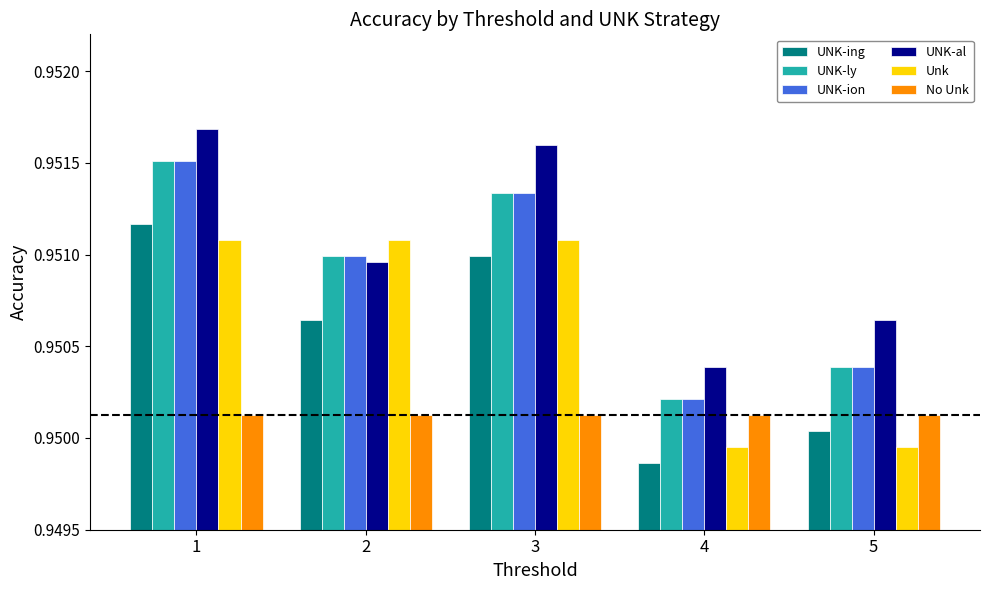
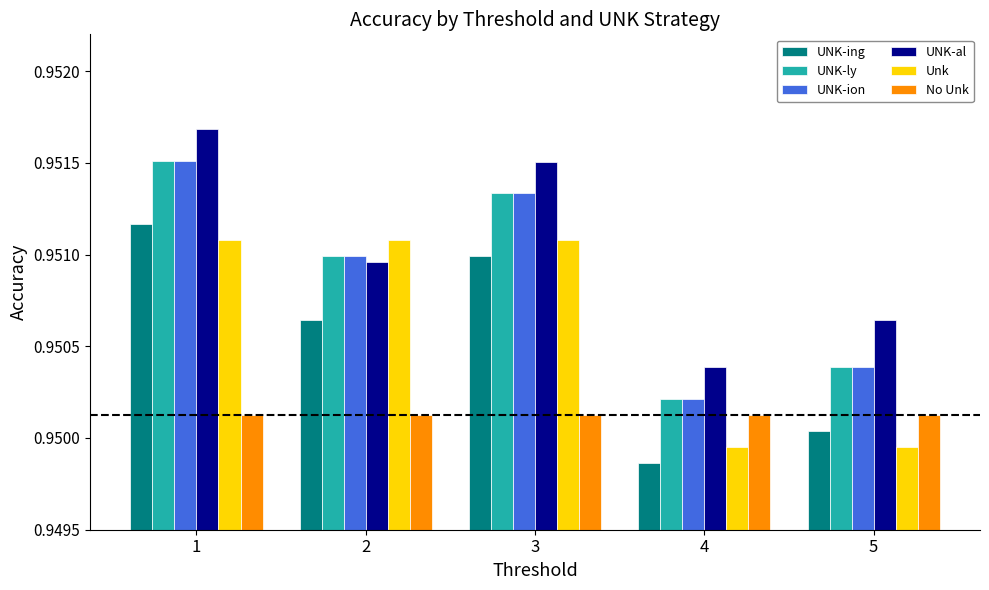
  {
    "UNK-ing": {
      "1": 0.95116,
      "2": 0.95065,
      "3": 0.95099,
      "4": 0.94987,
      "5": 0.95004
    },
    "UNK-ly": {
      "1": 0.95151,
      "2": 0.95099,
      "3": 0.95134,
      "4": 0.95021,
      "5": 0.95039
    },
    "UNK-ion": {
      "1": 0.95151,
      "2": 0.95099,
      "3": 0.95134,
      "4": 0.95021,
      "5": 0.95039
    },
    "UNK-al": {
      "1": 0.95168,
      "2": 0.95096,
-     "3": 0.95160,
+     "3": 0.95150,
      "4": 0.95039,
      "5": 0.95065
    },
    "Unk": {
      "1": 0.95108,
      "2": 0.95108,
      "3": 0.95108,
      "4": 0.94995,
      "5": 0.94995
    },
    "No Unk": {
      "1": 0.95013,
      "2": 0.95013,
      "3": 0.95013,
      "4": 0.95013,
      "5": 0.95013
    }
  }
